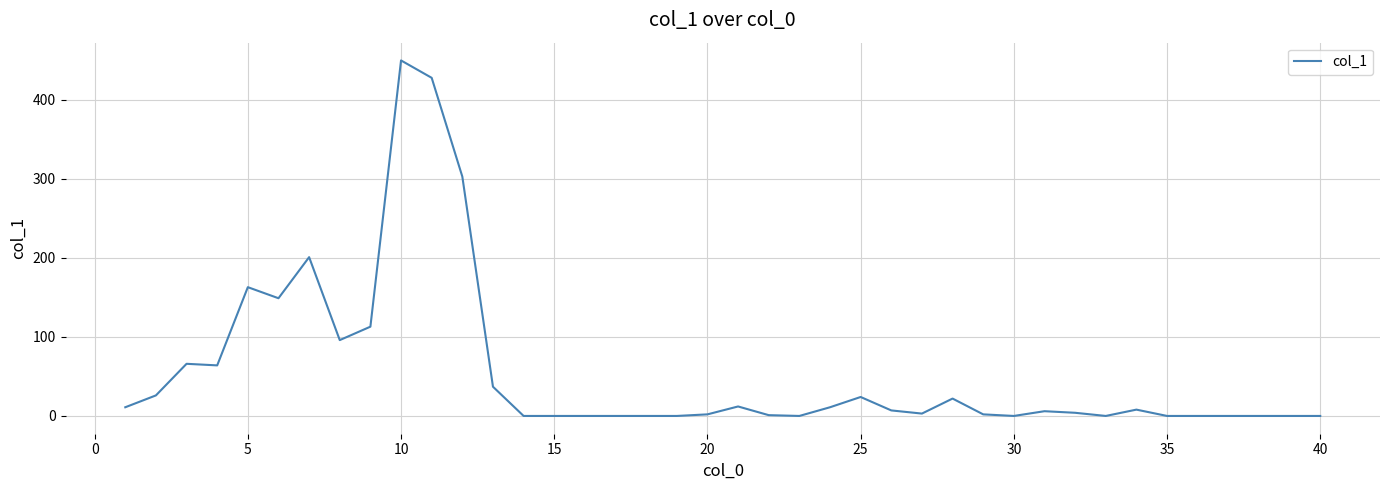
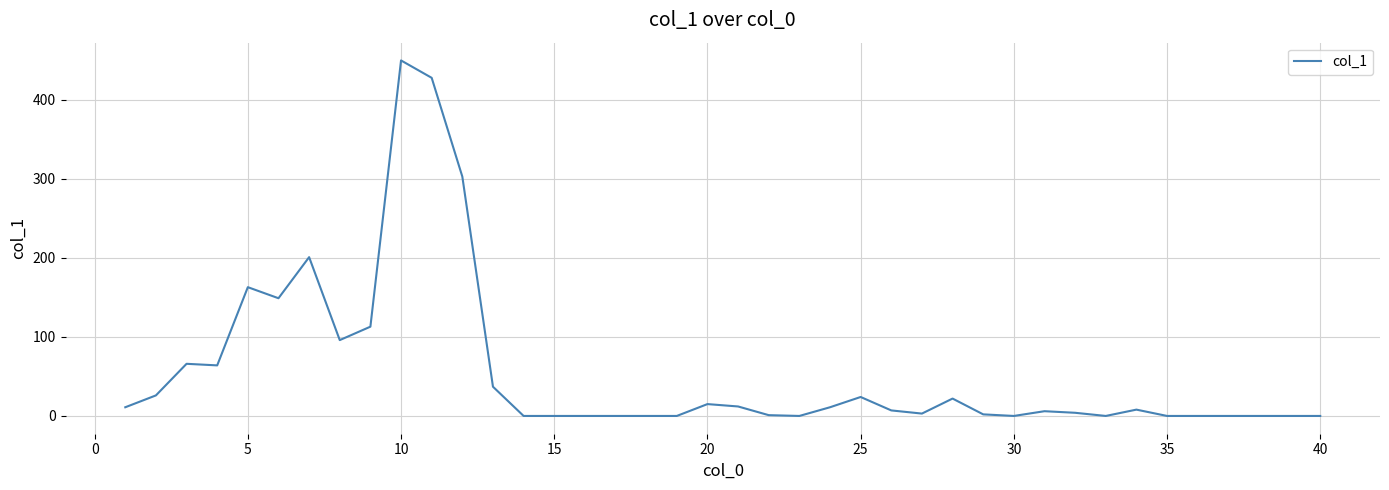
  {
    "5": 160,
    "10": 450,
    "15": 0,
-   "20": 0,
+   "20": 20,
    "25": 20,
    "30": 0,
    "35": 0,
    "40": 0
  }
